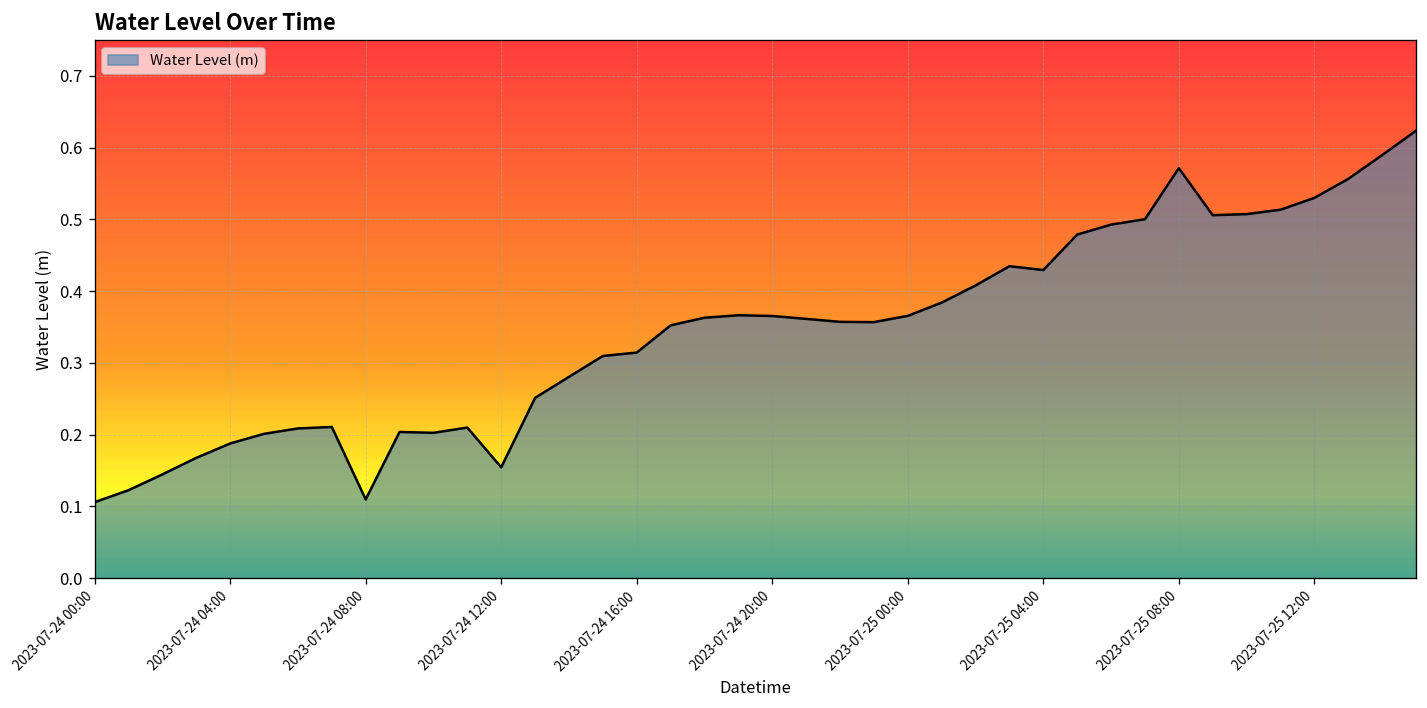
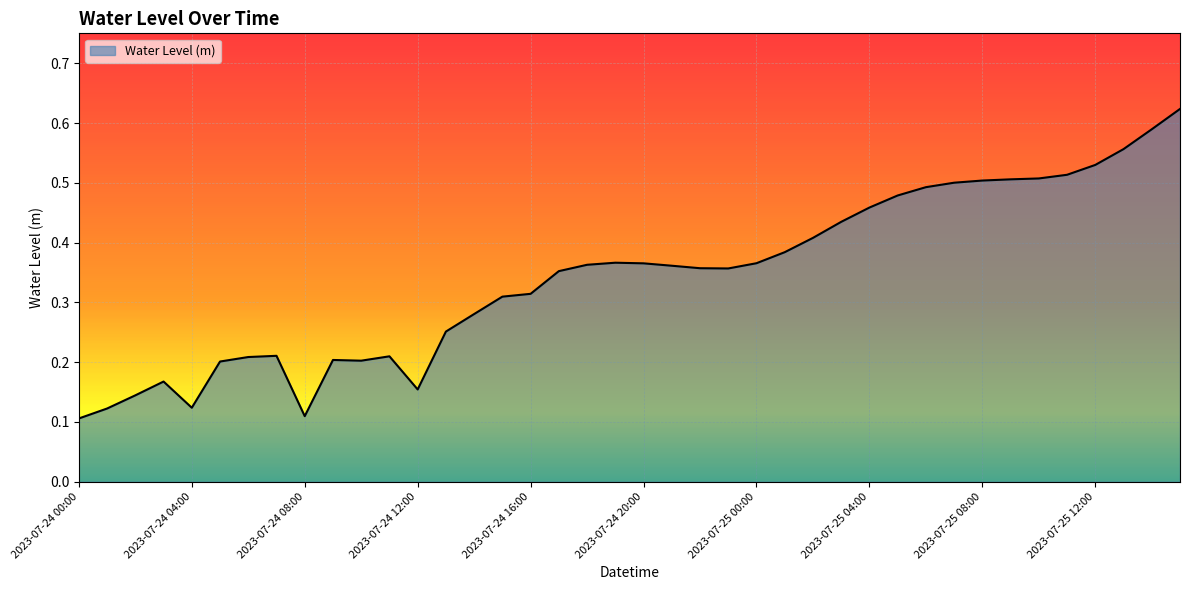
  {
    "2023-07-24 00:00": 0.11,
-   "2023-07-24 04:00": 0.19,
+   "2023-07-24 04:00": 0.12,
    "2023-07-24 08:00": 0.11,
    "2023-07-24 12:00": 0.15,
    "2023-07-24 16:00": 0.31,
    "2023-07-24 20:00": 0.37,
    "2023-07-25 00:00": 0.37,
-   "2023-07-25 04:00": 0.43,
-   "2023-07-25 08:00": 0.57,
+   "2023-07-25 04:00": 0.46,
+   "2023-07-25 08:00": 0.50,
    "2023-07-25 12:00": 0.53
  }
